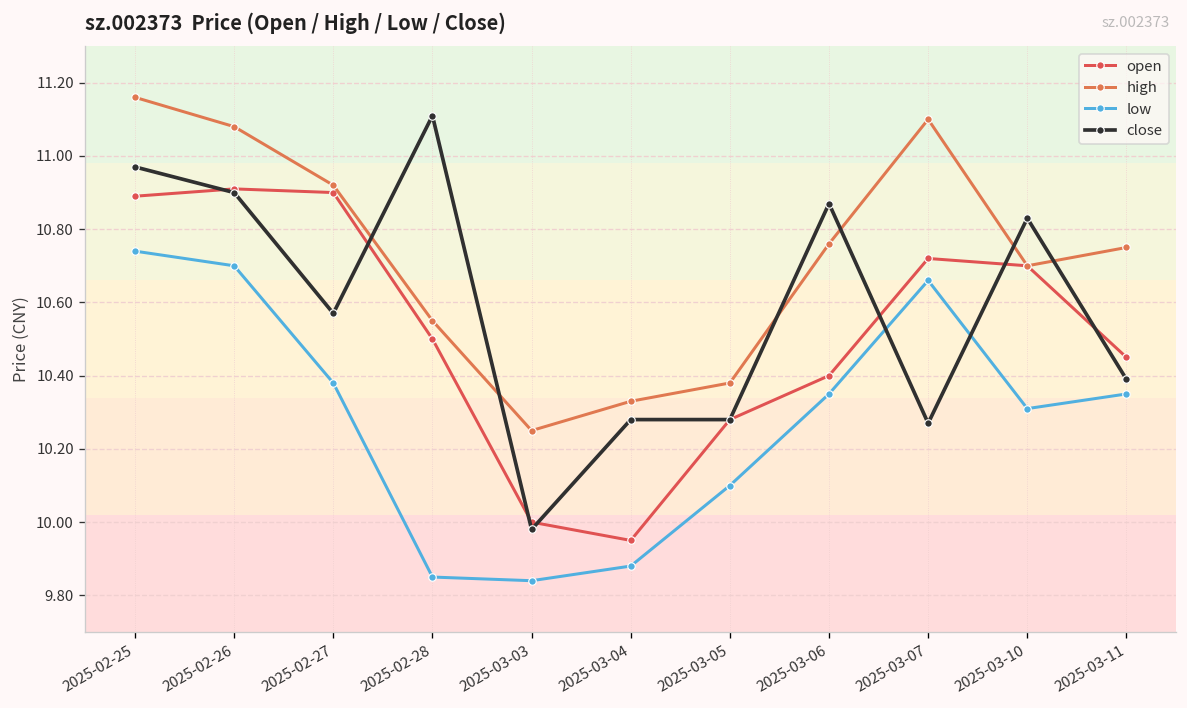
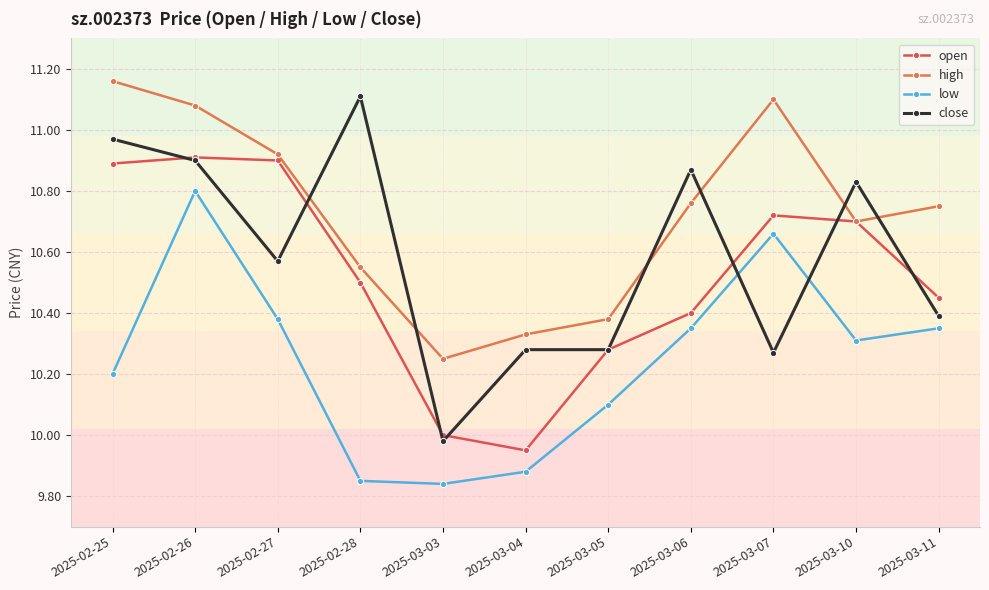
  {
    "low": {
-     "2025-02-25": 10.74,
-     "2025-02-26": 10.7,
+     "2025-02-25": 10.20,
+     "2025-02-26": 10.8,
      "2025-02-27": 10.38,
      "2025-02-28": 9.85,
      "2025-03-03": 9.84,
      "2025-03-04": 9.88,
      "2025-03-05": 10.10,
      "2025-03-06": 10.35,
      "2025-03-07": 10.66,
      "2025-03-10": 10.31,
      "2025-03-11": 10.35
    },
    "close": {
      "2025-02-25": 10.97,
      "2025-02-26": 10.90,
      "2025-02-27": 10.57,
      "2025-02-28": 11.11,
      "2025-03-03": 9.98,
      "2025-03-04": 10.28,
      "2025-03-06": 10.87,
      "2025-03-07": 10.27,
      "2025-03-10": 10.83,
      "2025-03-11": 10.39
    }
  }
